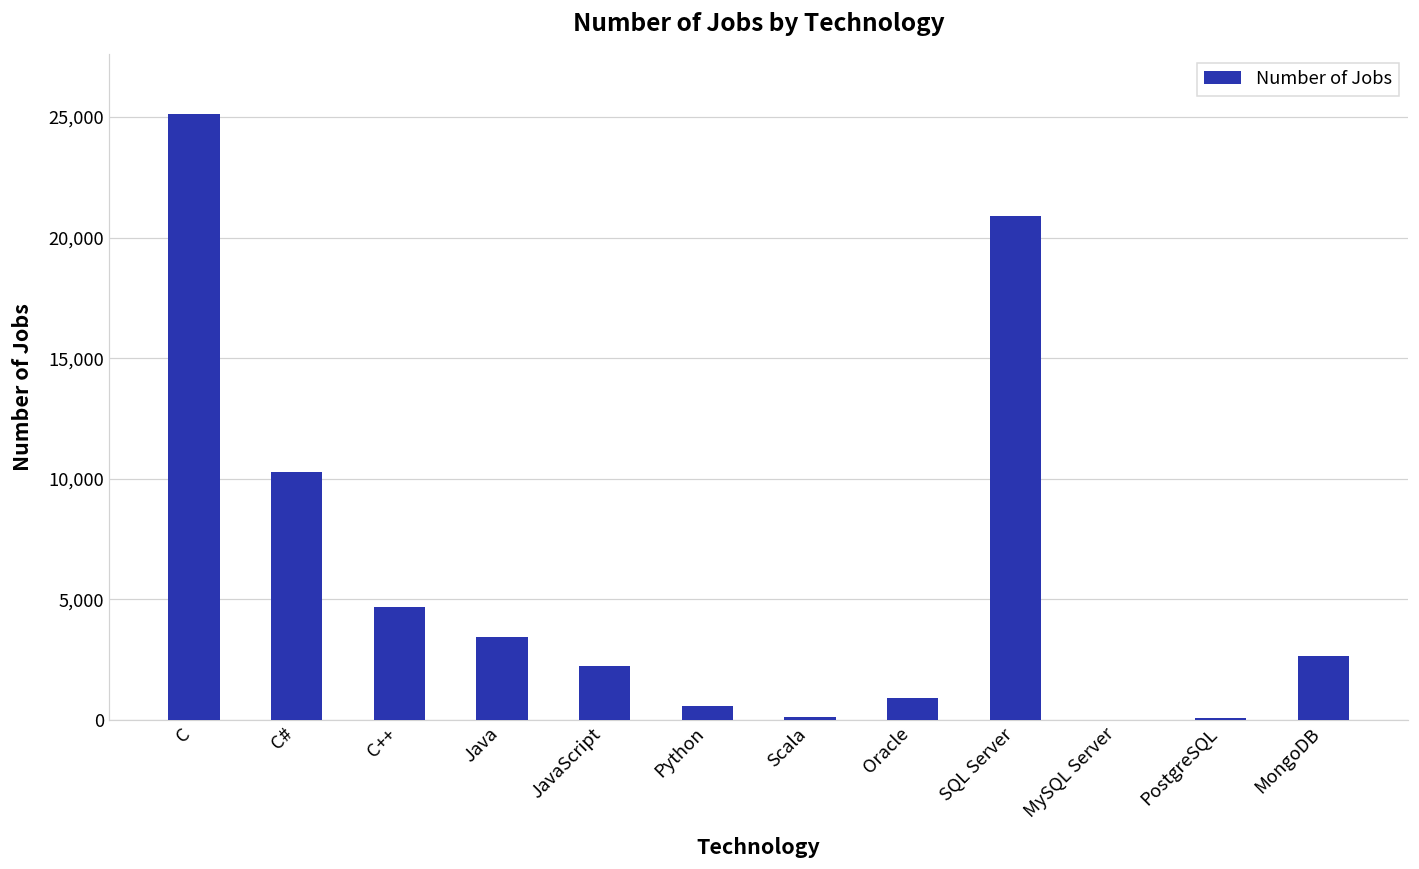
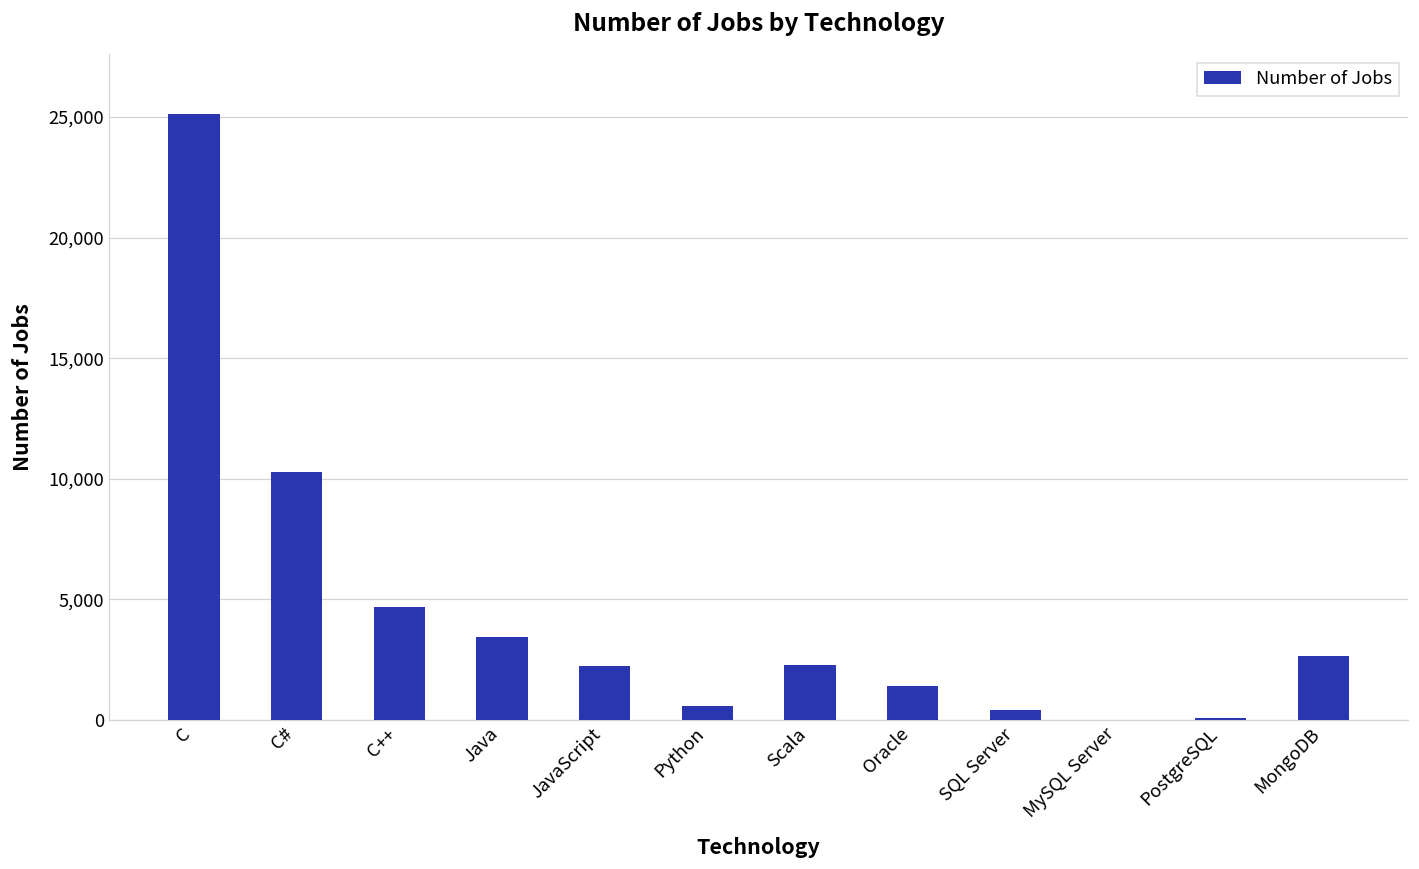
  {
    "C": "25,100",
    "C#": "10,300",
    "C++": "4,700",
    "Java": "3,400",
    "JavaScript": "2,200",
    "Python": "600",
-   "Scala": "100",
-   "Oracle": "900",
-   "SQL Server": "20,900",
+   "Scala": "2,300",
+   "Oracle": "1,400",
+   "SQL Server": "400",
    "MySQL Server": "0",
    "MongoDB": "2,700"
  }
